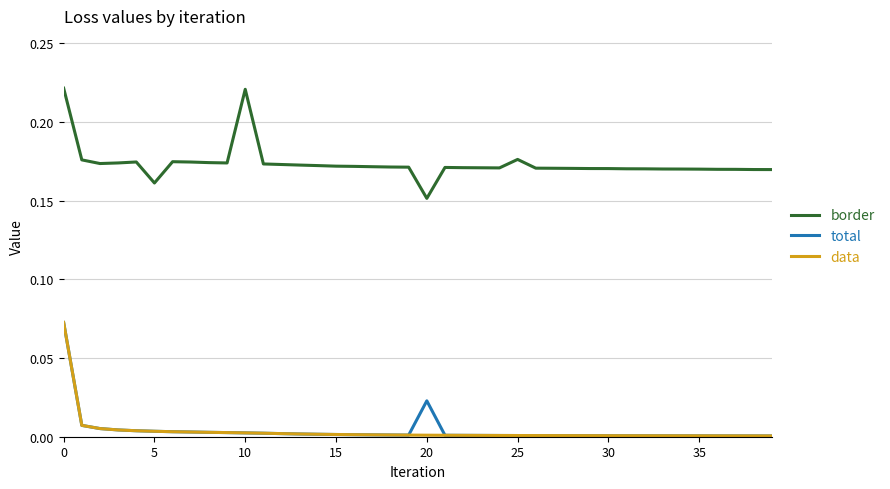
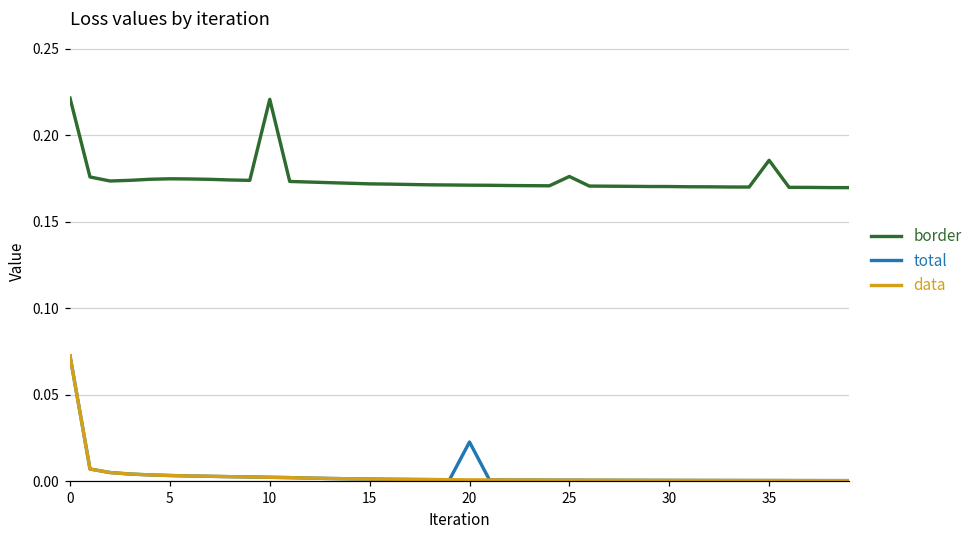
  {
    "border": {
      "0": 0.222,
-     "5": 0.161,
+     "5": 0.175,
      "10": 0.221,
      "15": 0.172,
-     "20": 0.152,
+     "20": 0.171,
      "25": 0.176,
      "30": 0.170,
-     "35": 0.170
+     "35": 0.186
    },
    "total": {
      "20": 0.023
    },
    "data": {
      "20": 0.001
    }
  }
